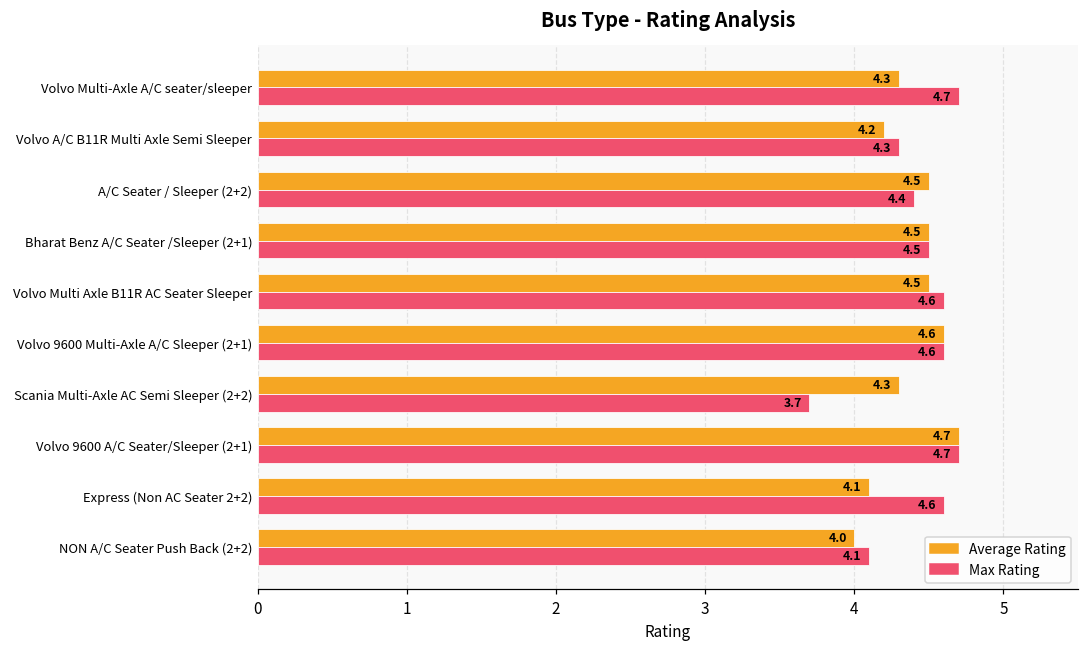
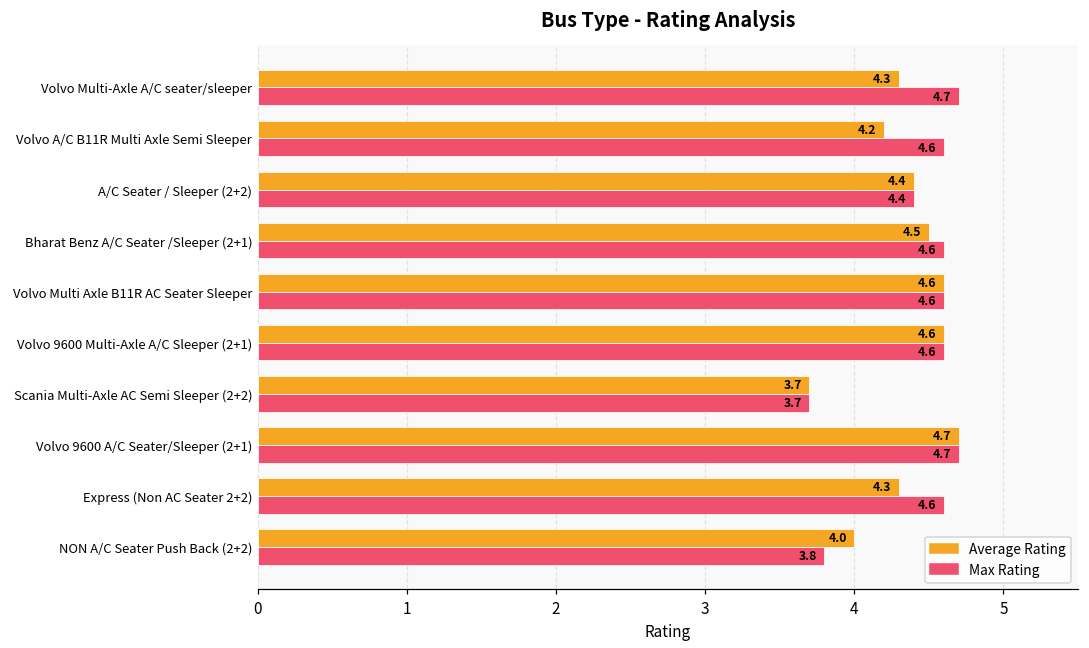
  {
    "Average Rating": {
      "Volvo Multi-Axle A/C seater/sleeper": 4.3,
      "Volvo A/C B11R Multi Axle Semi Sleeper": 4.2,
-     "A/C Seater / Sleeper (2+2)": 4.5,
+     "A/C Seater / Sleeper (2+2)": 4.4,
      "Bharat Benz A/C Seater /Sleeper (2+1)": 4.5,
-     "Volvo Multi Axle B11R AC Seater Sleeper": 4.5,
+     "Volvo Multi Axle B11R AC Seater Sleeper": 4.6,
      "Volvo 9600 Multi-Axle A/C Sleeper (2+1)": 4.6,
-     "Scania Multi-Axle AC Semi Sleeper (2+2)": 4.3,
+     "Scania Multi-Axle AC Semi Sleeper (2+2)": 3.7,
      "Volvo 9600 A/C Seater/Sleeper (2+1)": 4.7,
-     "Express (Non AC Seater 2+2)": 4.1,
+     "Express (Non AC Seater 2+2)": 4.3,
      "NON A/C Seater Push Back (2+2)": 4.0
    },
    "Max Rating": {
      "Volvo Multi-Axle A/C seater/sleeper": 4.7,
-     "Volvo A/C B11R Multi Axle Semi Sleeper": 4.3,
+     "Volvo A/C B11R Multi Axle Semi Sleeper": 4.6,
      "A/C Seater / Sleeper (2+2)": 4.4,
-     "Bharat Benz A/C Seater /Sleeper (2+1)": 4.5,
+     "Bharat Benz A/C Seater /Sleeper (2+1)": 4.6,
      "Volvo Multi Axle B11R AC Seater Sleeper": 4.6,
      "Volvo 9600 Multi-Axle A/C Sleeper (2+1)": 4.6,
      "Scania Multi-Axle AC Semi Sleeper (2+2)": 3.7,
      "Volvo 9600 A/C Seater/Sleeper (2+1)": 4.7,
      "Express (Non AC Seater 2+2)": 4.6,
-     "NON A/C Seater Push Back (2+2)": 4.1
+     "NON A/C Seater Push Back (2+2)": 3.8
    }
  }
